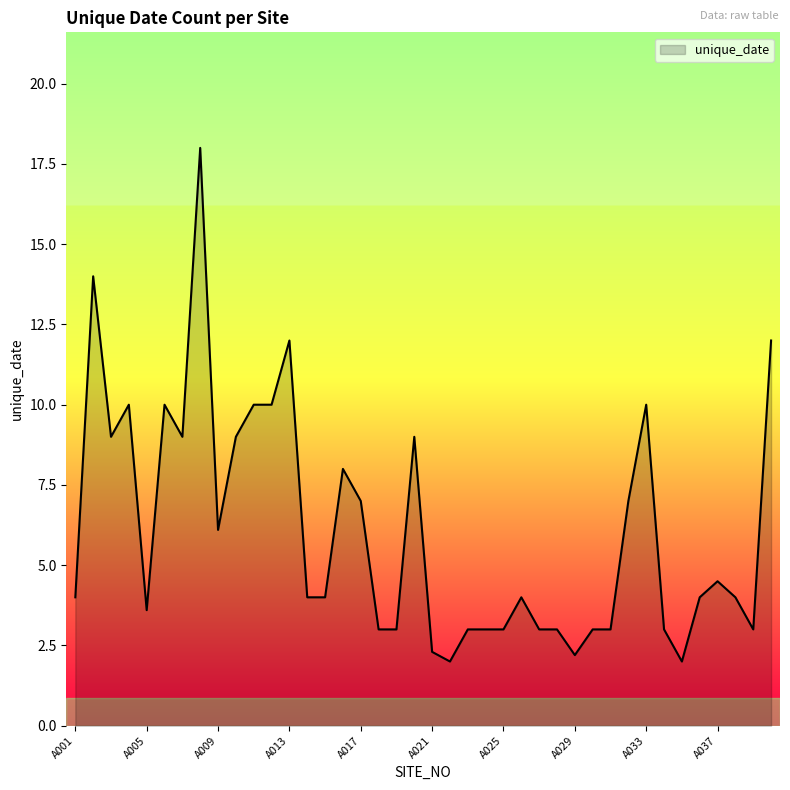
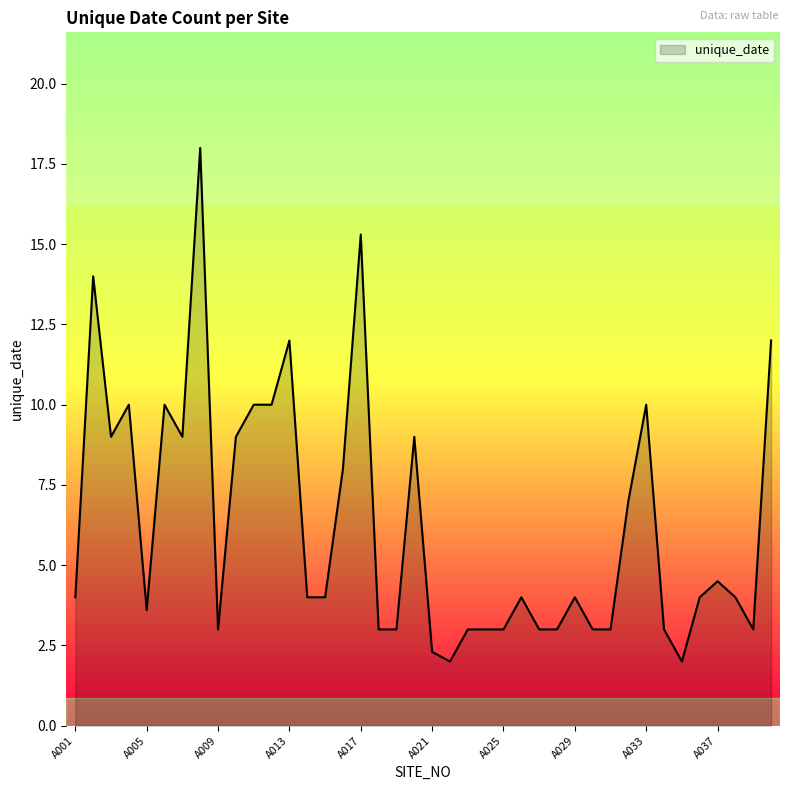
  {
    "A001": 4.0,
    "A005": 3.6,
-   "A009": 6.1,
+   "A009": 3.0,
    "A013": 12.0,
-   "A017": 7.0,
+   "A017": 15.3,
    "A021": 2.3,
    "A025": 3.0,
-   "A029": 2.2,
+   "A029": 4.0,
    "A033": 10.0,
    "A037": 4.5
  }
